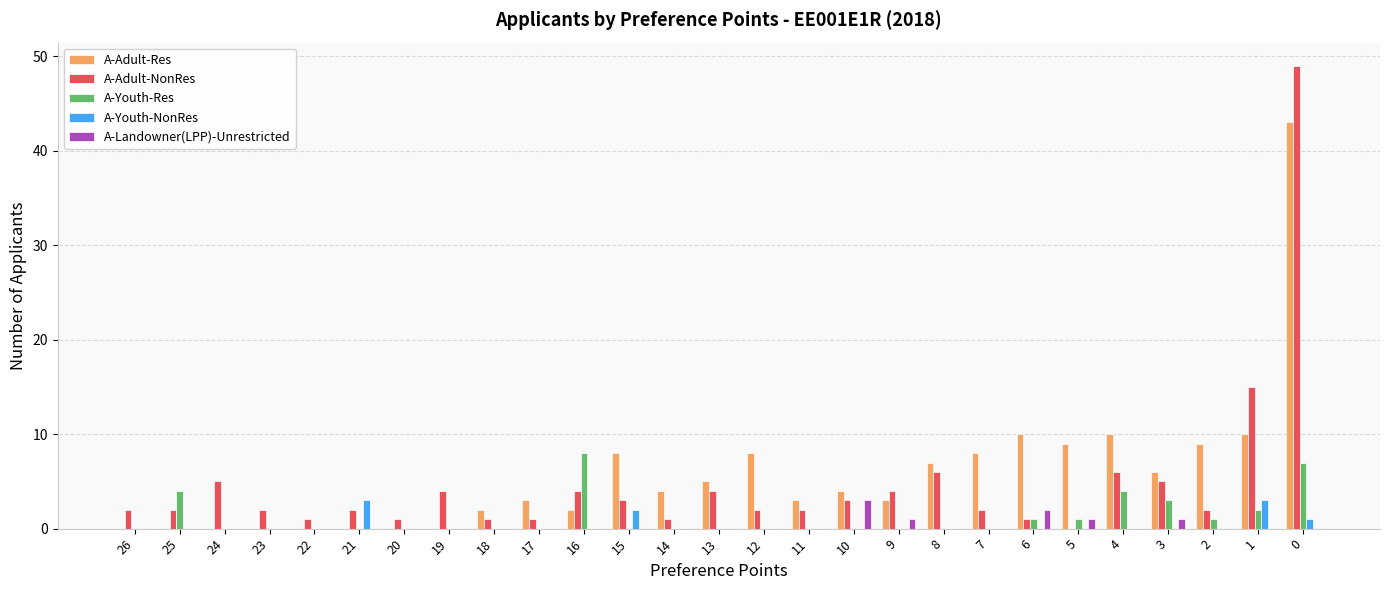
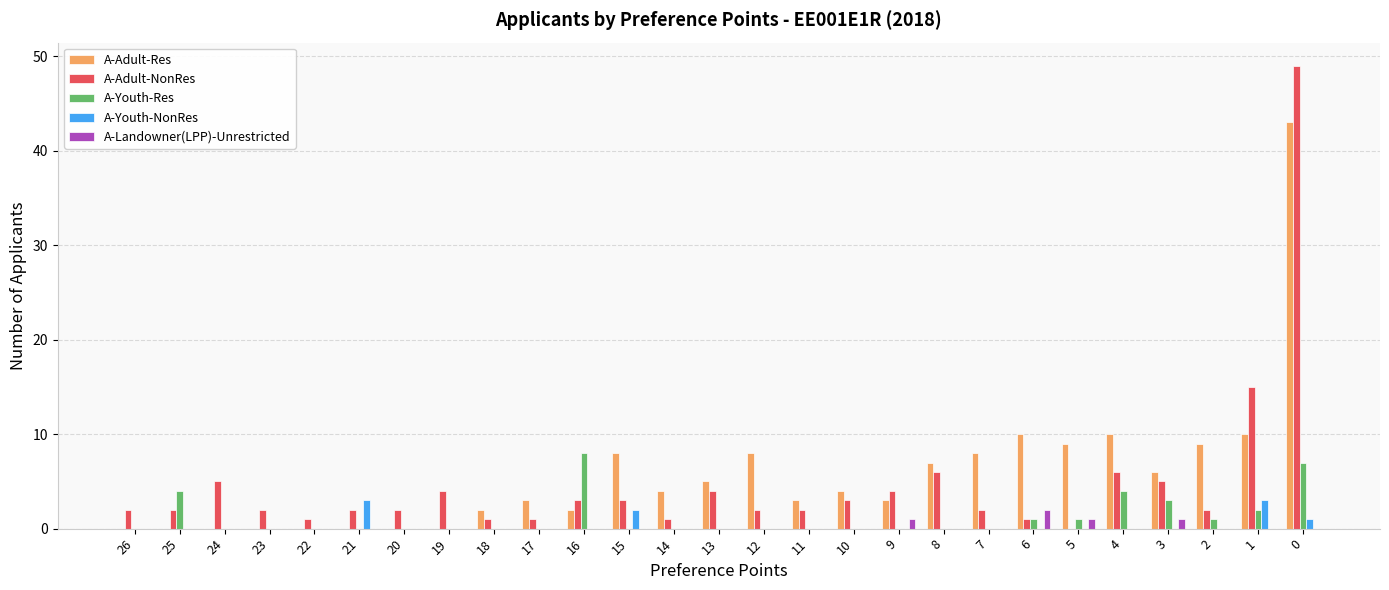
  {
    "A-Adult-Res": {
      "26": 0,
      "25": 0,
      "24": 0,
      "23": 0,
      "22": 0,
      "21": 0,
      "20": 0,
      "19": 0,
      "18": 2,
      "17": 3,
      "16": 2,
      "15": 8,
      "14": 4,
      "13": 5,
      "12": 8,
      "11": 3,
      "10": 4,
      "9": 3,
      "8": 7,
      "7": 8,
      "6": 10,
      "5": 9,
      "4": 10,
      "3": 6,
      "2": 9,
      "1": 10,
      "0": 43
    },
    "A-Adult-NonRes": {
      "26": 2,
      "25": 2,
      "24": 5,
      "23": 2,
      "22": 1,
      "21": 2,
-     "20": 1,
+     "20": 2,
      "19": 4,
      "18": 1,
      "17": 1,
-     "16": 4,
+     "16": 3,
      "15": 3,
      "14": 1,
      "13": 4,
      "12": 2,
      "11": 2,
      "10": 3,
      "9": 4,
      "8": 6,
      "7": 2,
      "6": 1,
      "5": 0,
      "4": 6,
      "3": 5,
      "2": 2,
      "1": 15,
      "0": 49
    },
    "A-Youth-Res": {
      "26": 0,
      "25": 4,
      "24": 0,
      "23": 0,
      "22": 0,
      "21": 0,
      "20": 0,
      "19": 0,
      "18": 0,
      "17": 0,
      "16": 8,
      "15": 0,
      "14": 0,
      "13": 0,
      "12": 0,
      "11": 0,
      "10": 0,
      "9": 0,
      "8": 0,
      "7": 0,
      "6": 1,
      "5": 1,
      "4": 4,
      "3": 3,
      "2": 1,
      "1": 2,
      "0": 7
    },
    "A-Youth-NonRes": {
      "26": 0,
      "25": 0,
      "24": 0,
      "23": 0,
      "22": 0,
      "21": 3,
      "20": 0,
      "19": 0,
      "18": 0,
      "17": 0,
      "16": 0,
      "15": 2,
      "14": 0,
      "13": 0,
      "12": 0,
      "11": 0,
      "10": 0,
      "9": 0,
      "8": 0,
      "7": 0,
      "6": 0,
      "5": 0,
      "4": 0,
      "3": 0,
      "2": 0,
      "1": 3,
      "0": 1
    },
    "A-Landowner(LPP)-Unrestricted": {
      "26": 0,
      "25": 0,
      "24": 0,
      "23": 0,
      "22": 0,
      "21": 0,
      "20": 0,
      "19": 0,
      "18": 0,
      "17": 0,
      "16": 0,
      "15": 0,
      "14": 0,
      "13": 0,
      "12": 0,
      "11": 0,
-     "10": 3,
+     "10": 0,
      "9": 1,
      "8": 0,
      "7": 0,
      "6": 2,
      "5": 1,
      "4": 0,
      "3": 1,
      "2": 0,
      "1": 0,
      "0": 0
    }
  }
